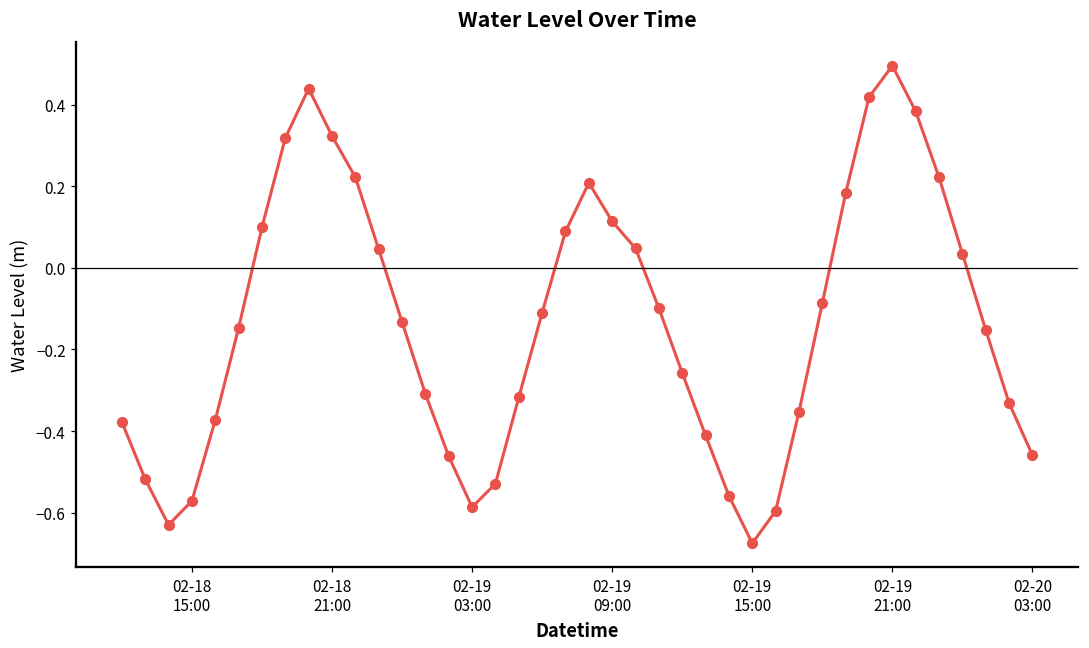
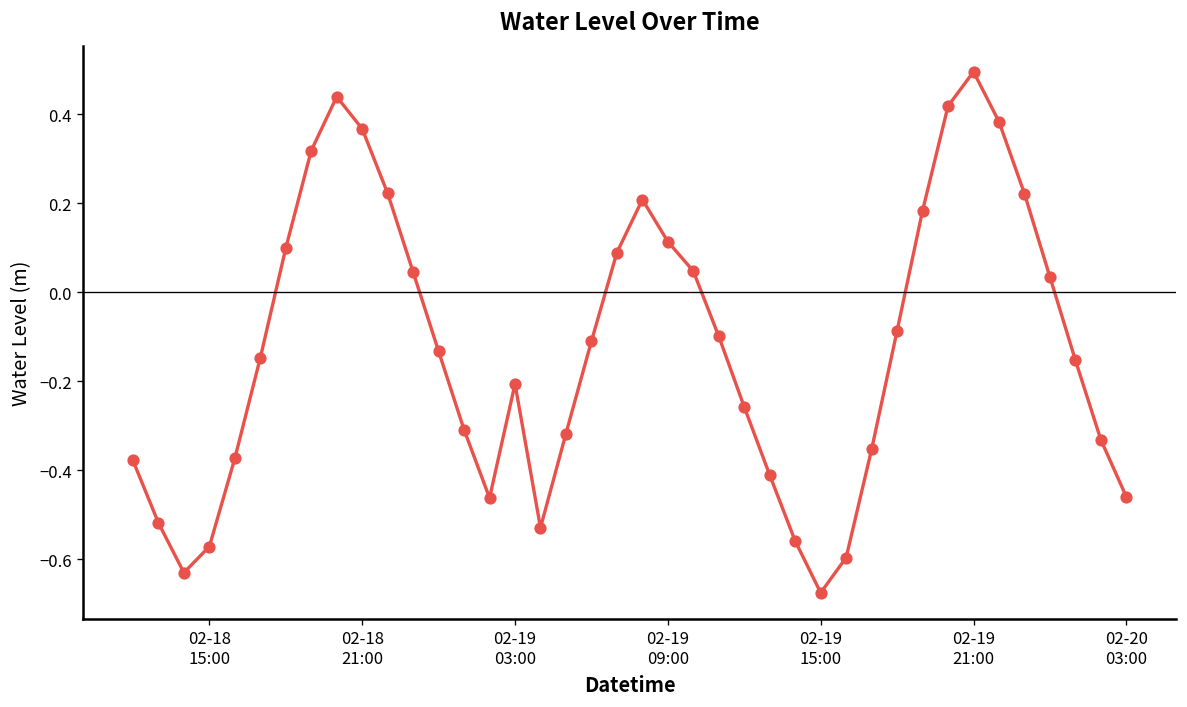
  {
    "02-18 15:00": -0.57,
-   "02-18 21:00": 0.32,
-   "02-19 03:00": -0.59,
+   "02-18 21:00": 0.37,
+   "02-19 03:00": -0.21,
    "02-19 09:00": 0.11,
    "02-19 15:00": -0.67,
    "02-19 21:00": 0.50,
    "02-20 03:00": -0.46
  }
